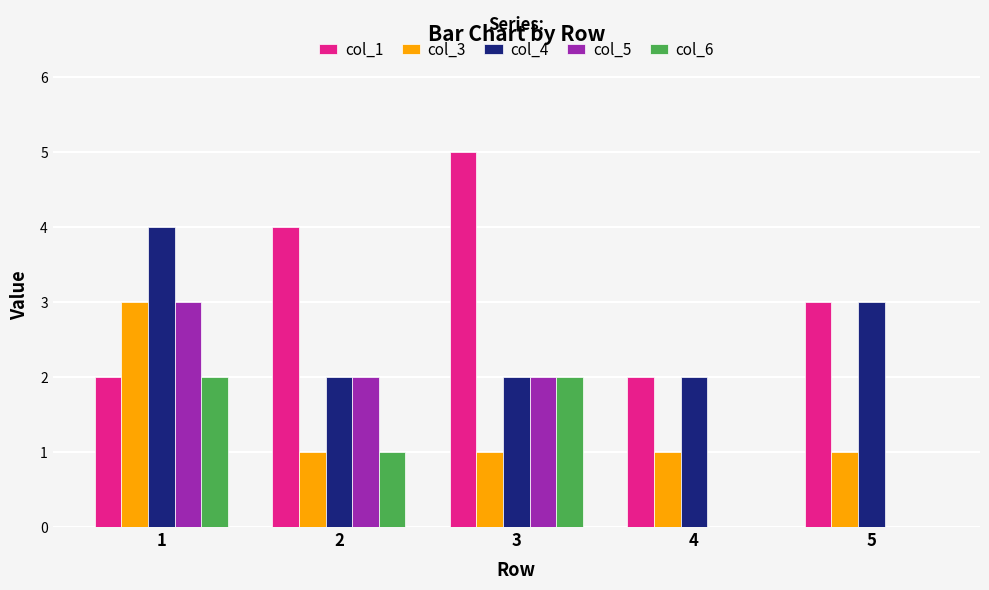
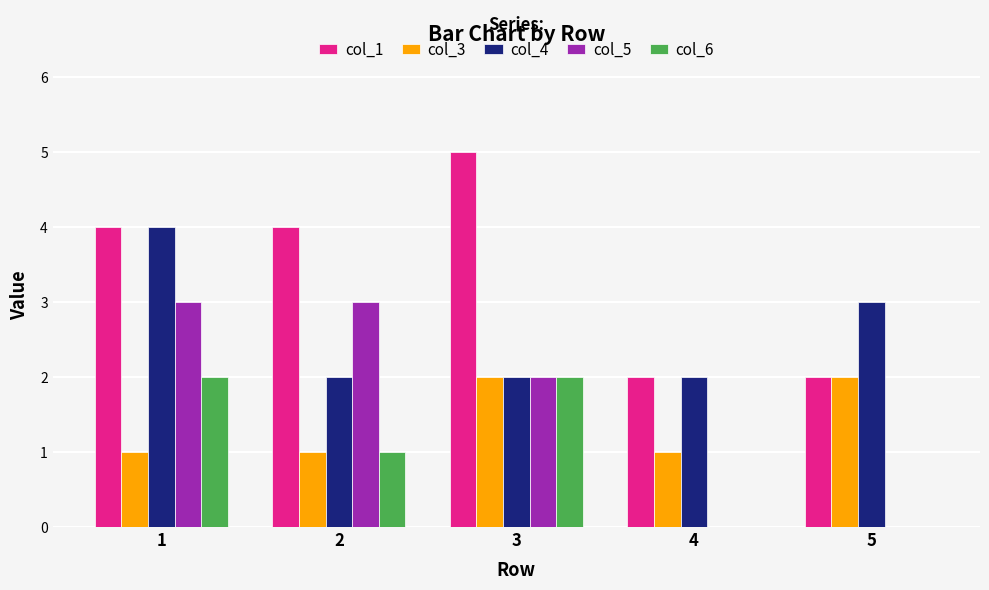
  {
    "col_1": {
-     "1": 2,
+     "1": 4,
      "2": 4,
      "3": 5,
      "4": 2,
-     "5": 3
+     "5": 2
    },
    "col_3": {
-     "1": 3,
+     "1": 1,
      "2": 1,
-     "3": 1,
+     "3": 2,
      "4": 1,
-     "5": 1
+     "5": 2
    },
    "col_4": {
      "1": 4,
      "2": 2,
      "3": 2,
      "4": 2,
      "5": 3
    },
    "col_5": {
      "1": 3,
-     "2": 2,
+     "2": 3,
      "3": 2,
      "4": 0,
      "5": 0
    },
    "col_6": {
      "1": 2,
      "2": 1,
      "3": 2,
      "4": 0,
      "5": 0
    }
  }
